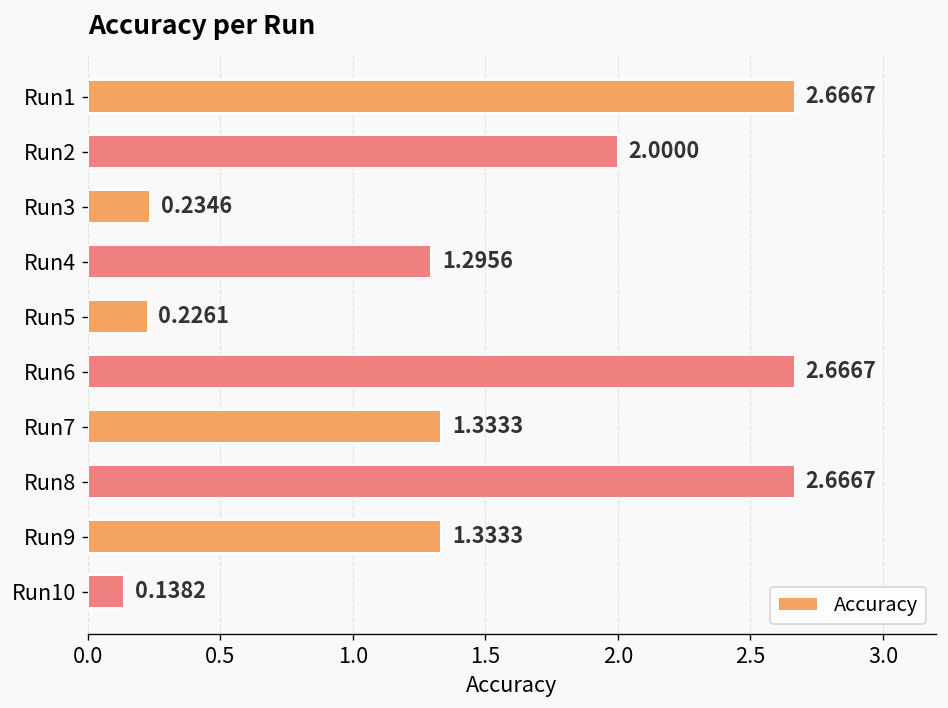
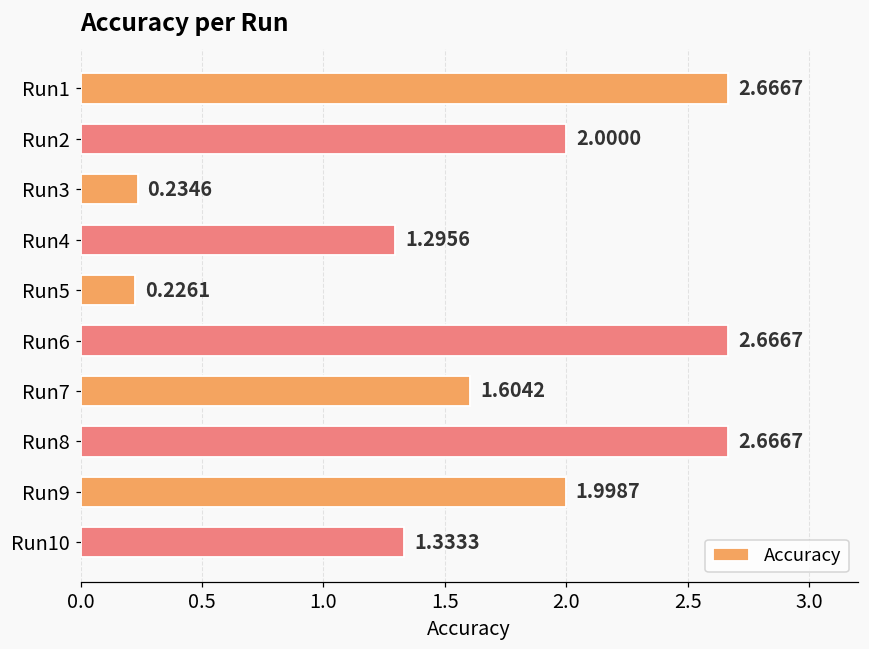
  {
    "Run1": 2.6667,
    "Run2": 2.0000,
    "Run3": 0.2346,
    "Run4": 1.2956,
    "Run5": 0.2261,
    "Run6": 2.6667,
-   "Run7": 1.3333,
+   "Run7": 1.6042,
    "Run8": 2.6667,
-   "Run9": 1.3333,
-   "Run10": 0.1382
+   "Run9": 1.9987,
+   "Run10": 1.3333
  }
